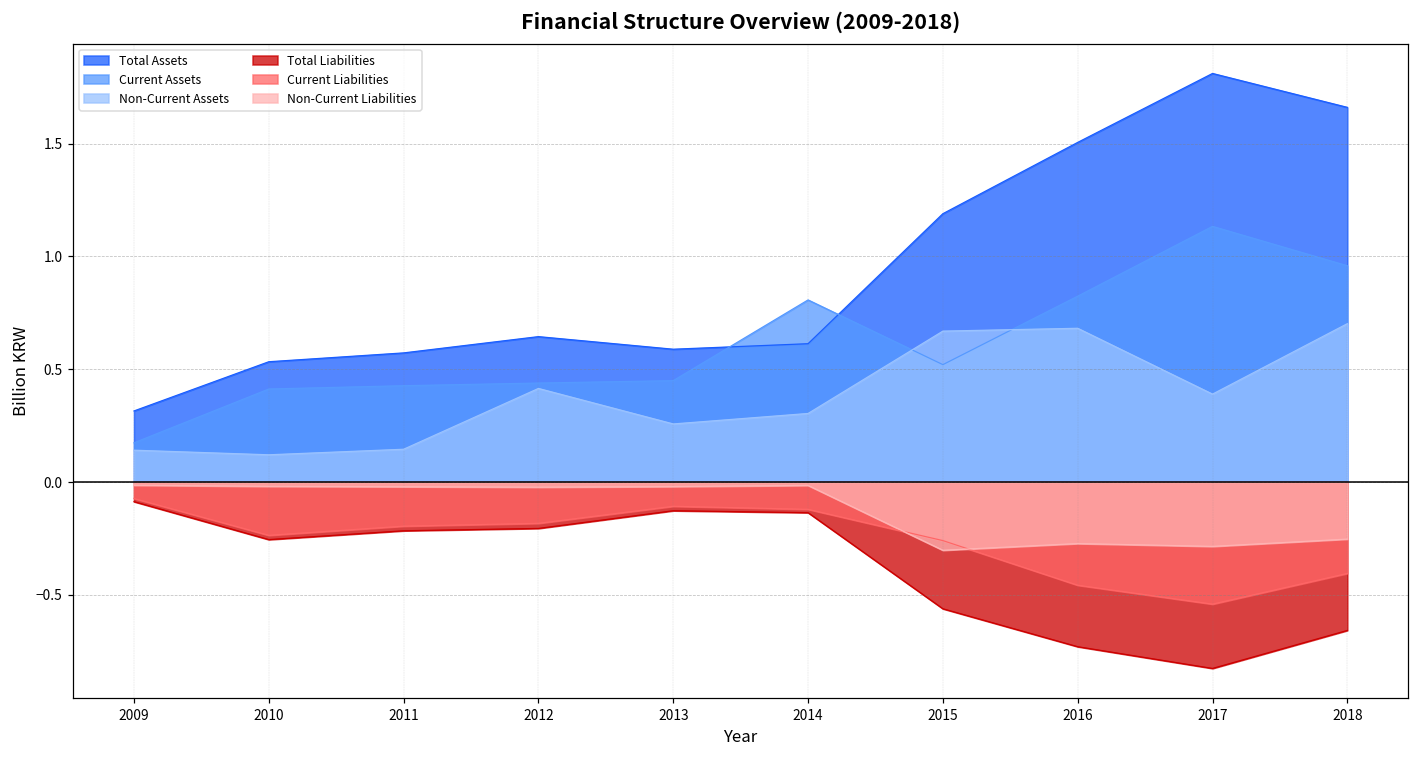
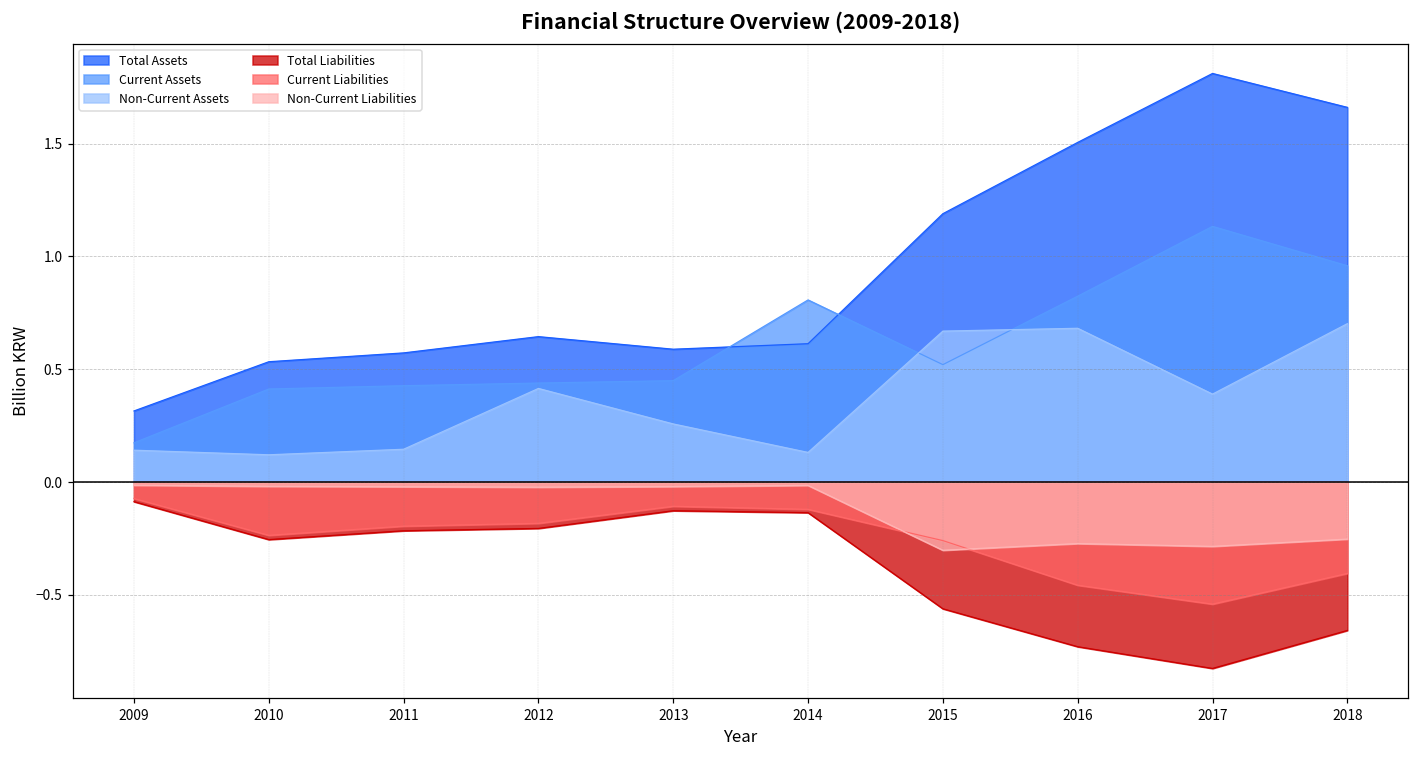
  {
    "Total Assets": {
      "2009": 0.32,
      "2010": 0.53,
      "2011": 0.57,
      "2012": 0.64,
      "2013": 0.59,
      "2014": 0.61,
      "2015": 1.19,
      "2016": 1.51,
      "2017": 1.81,
      "2018": 1.66
    },
    "Current Assets": {
      "2009": 0.17,
      "2010": 0.41,
      "2011": 0.43,
      "2012": 0.44,
      "2013": 0.45,
      "2014": 0.81,
      "2015": 0.52,
      "2016": 0.82,
      "2017": 1.13,
      "2018": 0.96
    },
    "Non-Current Assets": {
      "2009": 0.14,
      "2010": 0.12,
      "2011": 0.15,
      "2012": 0.41,
      "2013": 0.26,
-     "2014": 0.30,
+     "2014": 0.13,
      "2015": 0.67,
      "2016": 0.68,
      "2017": 0.39,
      "2018": 0.70
    }
  }
